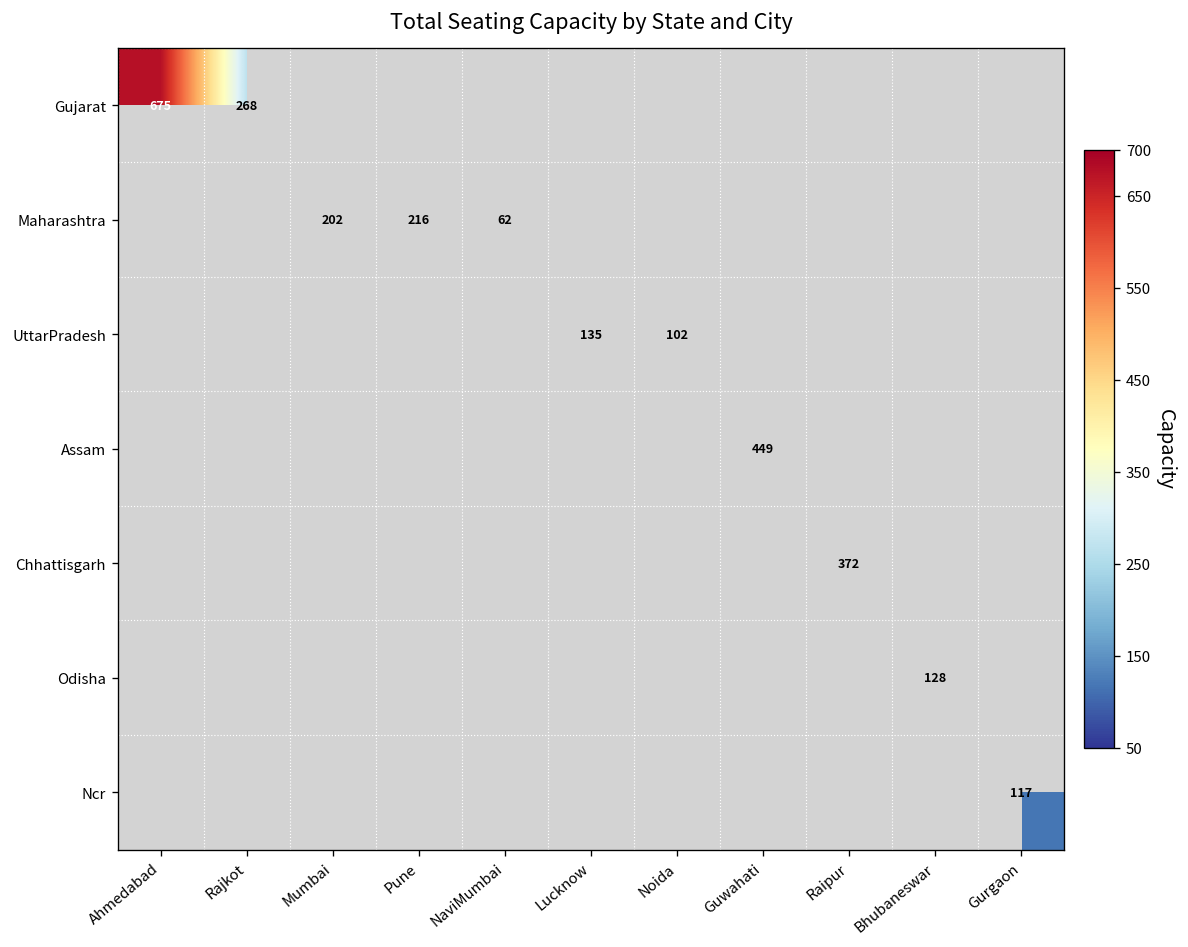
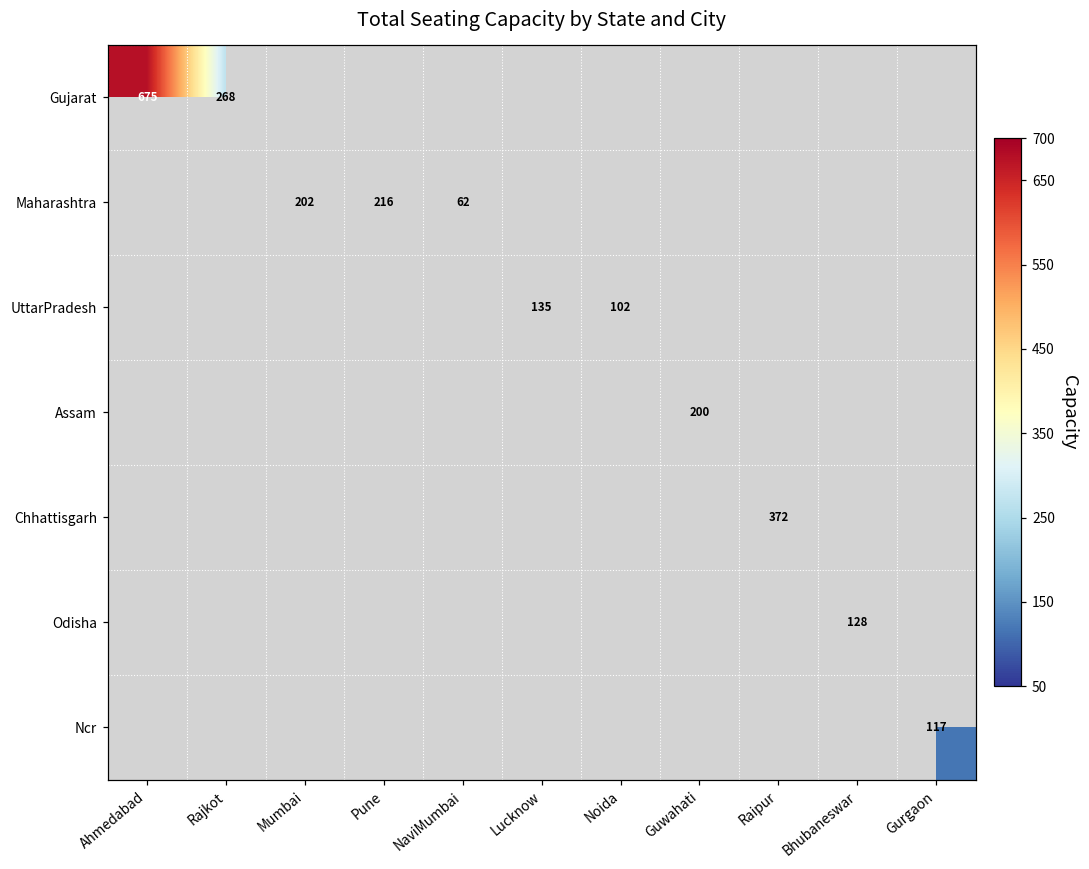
  {
    "Gujarat": {
      "Rajkot": 268
    },
    "Maharashtra": {
      "Mumbai": 202,
      "Pune": 216,
      "NaviMumbai": 62
    },
    "UttarPradesh": {
      "Lucknow": 135,
      "Noida": 102
    },
    "Assam": {
-     "Guwahati": 449
+     "Guwahati": 200
    },
    "Chhattisgarh": {
      "Raipur": 372
    },
    "Odisha": {
      "Bhubaneswar": 128
    },
    "Ncr": {
      "Gurgaon": 117
    }
  }
